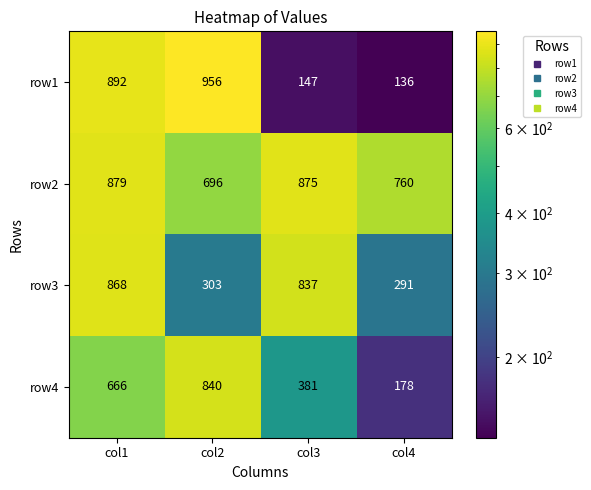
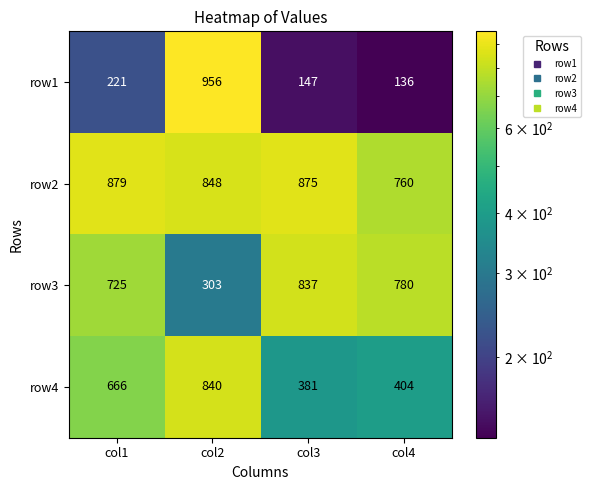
  {
    "row1": {
-     "col1": 892,
+     "col1": 221,
      "col2": 956,
      "col3": 147,
      "col4": 136
    },
    "row2": {
      "col1": 879,
-     "col2": 696,
+     "col2": 848,
      "col3": 875,
      "col4": 760
    },
    "row3": {
-     "col1": 868,
+     "col1": 725,
      "col2": 303,
      "col3": 837,
-     "col4": 291
+     "col4": 780
    },
    "row4": {
      "col1": 666,
      "col2": 840,
      "col3": 381,
-     "col4": 178
+     "col4": 404
    }
  }
